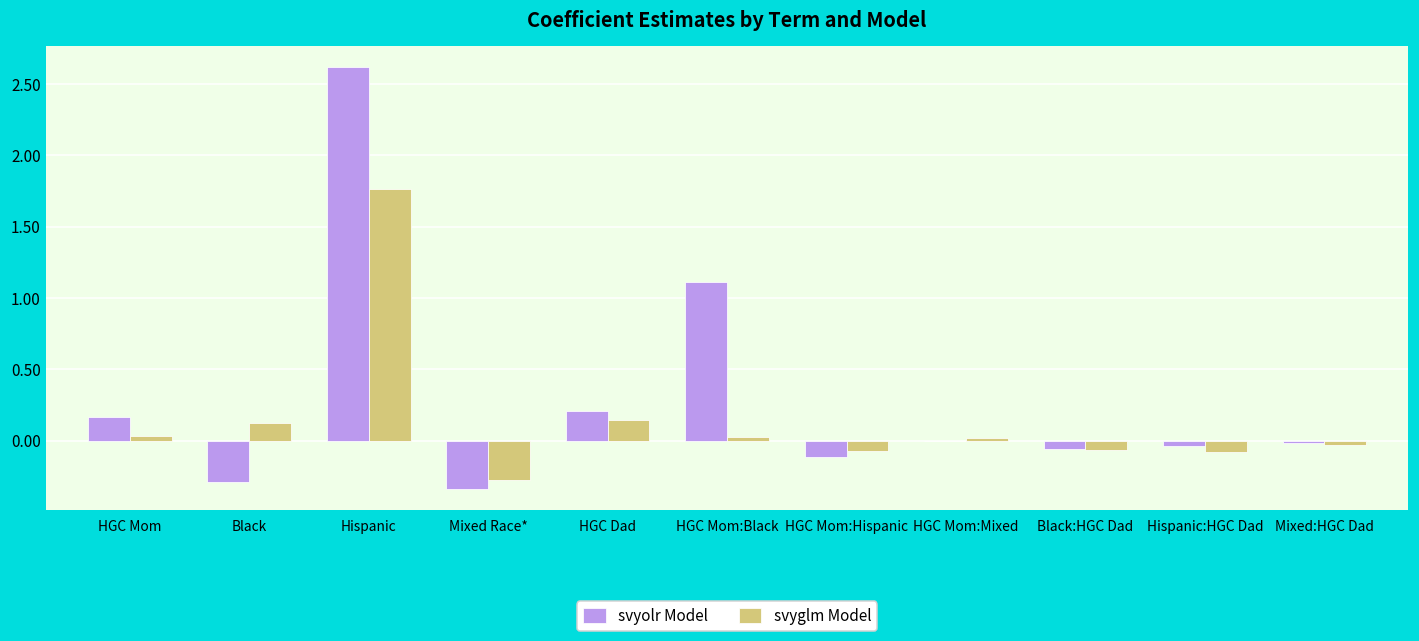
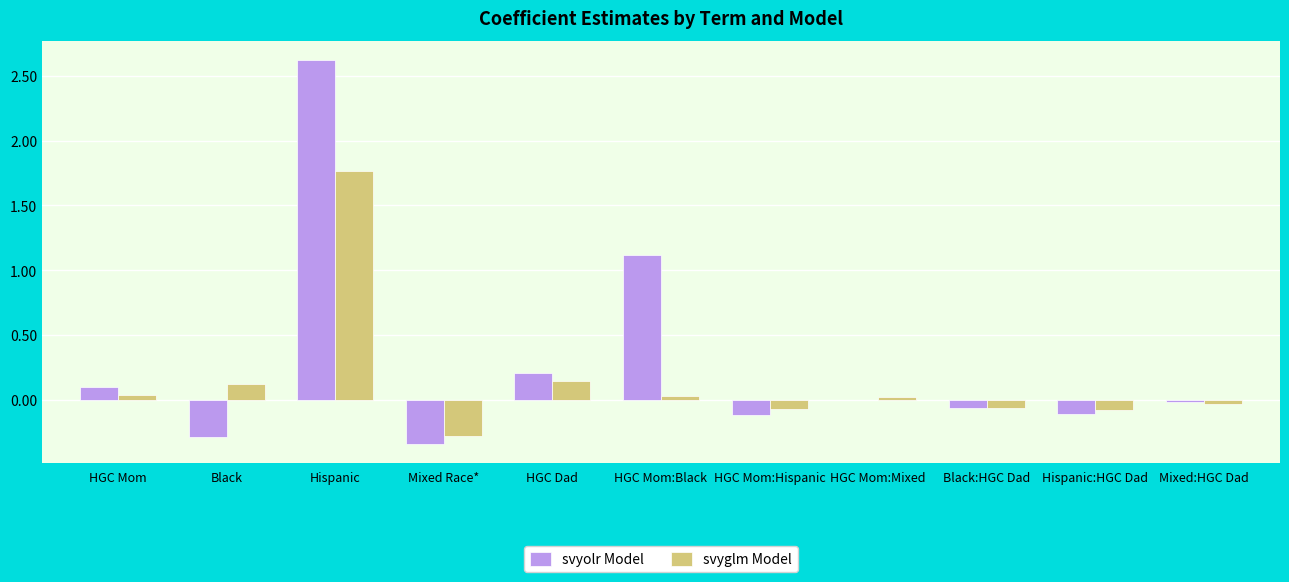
  {
    "svyolr Model": {
-     "HGC Mom": 0.16,
+     "HGC Mom": 0.10,
      "Black": -0.29,
      "Hispanic": 2.62,
      "Mixed Race*": -0.34,
      "HGC Dad": 0.20,
      "HGC Mom:Black": 1.11,
      "HGC Mom:Hispanic": -0.11,
      "Black:HGC Dad": -0.06,
-     "Hispanic:HGC Dad": -0.04
+     "Hispanic:HGC Dad": -0.11
    },
    "svyglm Model": {
      "HGC Mom": 0.03,
      "Black": 0.13,
      "Hispanic": 1.76,
      "Mixed Race*": -0.28,
      "HGC Dad": 0.14,
      "HGC Mom:Black": 0.03,
      "HGC Mom:Hispanic": -0.07,
      "HGC Mom:Mixed": 0.02,
      "Black:HGC Dad": -0.06,
      "Hispanic:HGC Dad": -0.08,
      "Mixed:HGC Dad": -0.03
    }
  }
